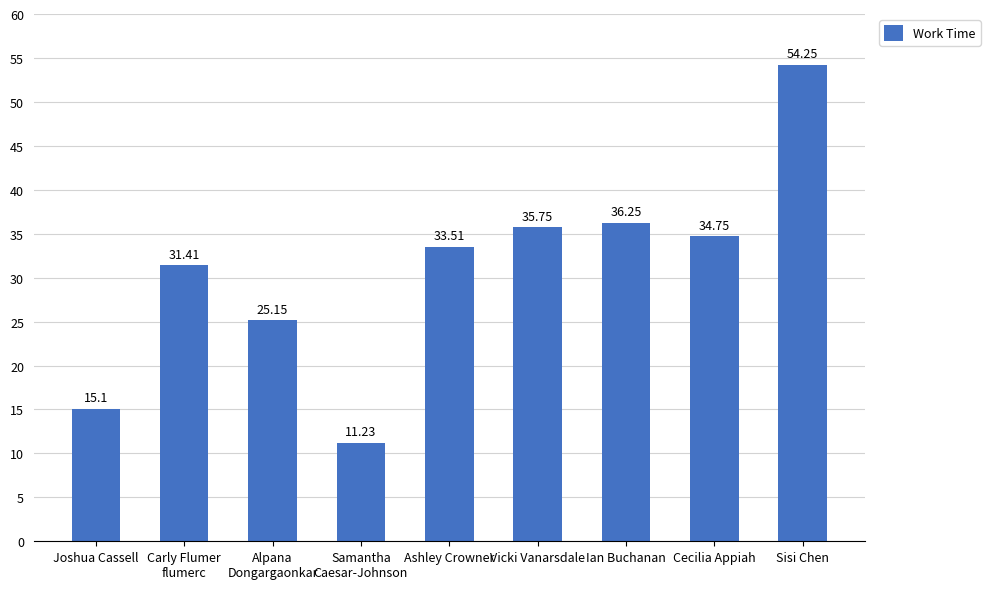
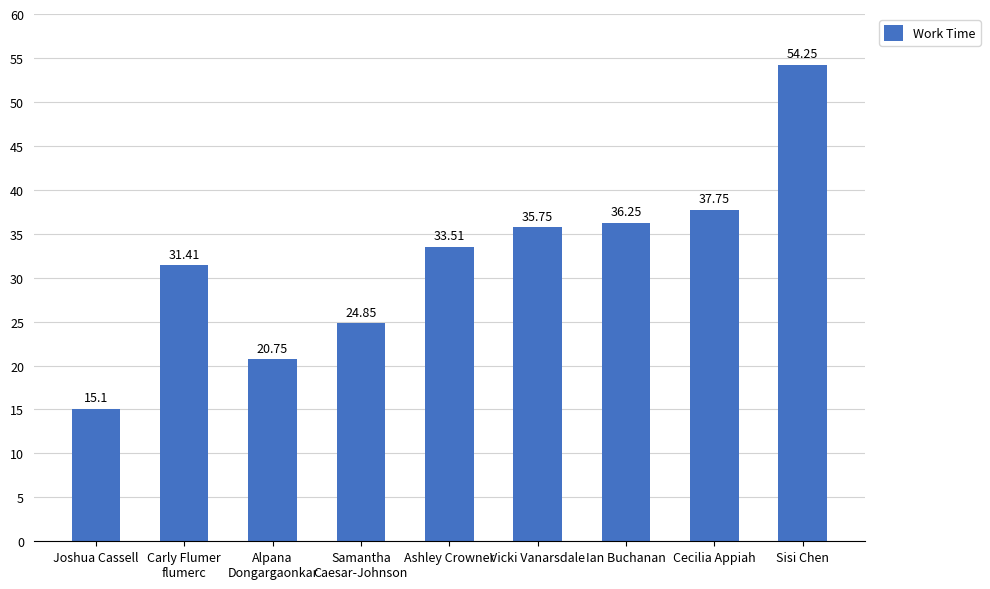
  {
    "Joshua Cassell": 15.1,
    "Carly Flumer flumerc": 31.41,
-   "Alpana Dongargaonkar": 25.15,
-   "Samantha Caesar-Johnson": 11.23,
+   "Alpana Dongargaonkar": 20.75,
+   "Samantha Caesar-Johnson": 24.85,
    "Ashley Crowner": 33.51,
    "Vicki Vanarsdale": 35.75,
    "Ian Buchanan": 36.25,
-   "Cecilia Appiah": 34.75,
+   "Cecilia Appiah": 37.75,
    "Sisi Chen": 54.25
  }
